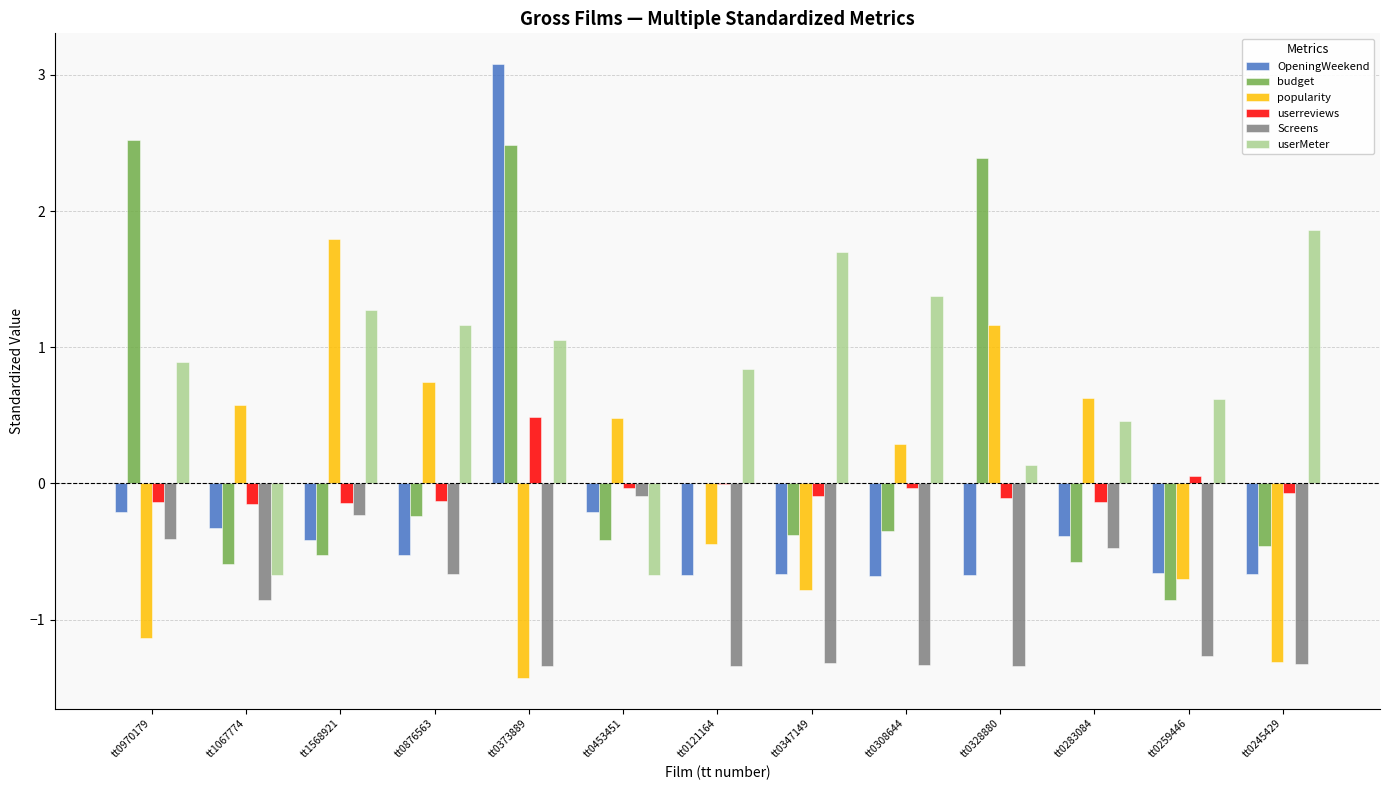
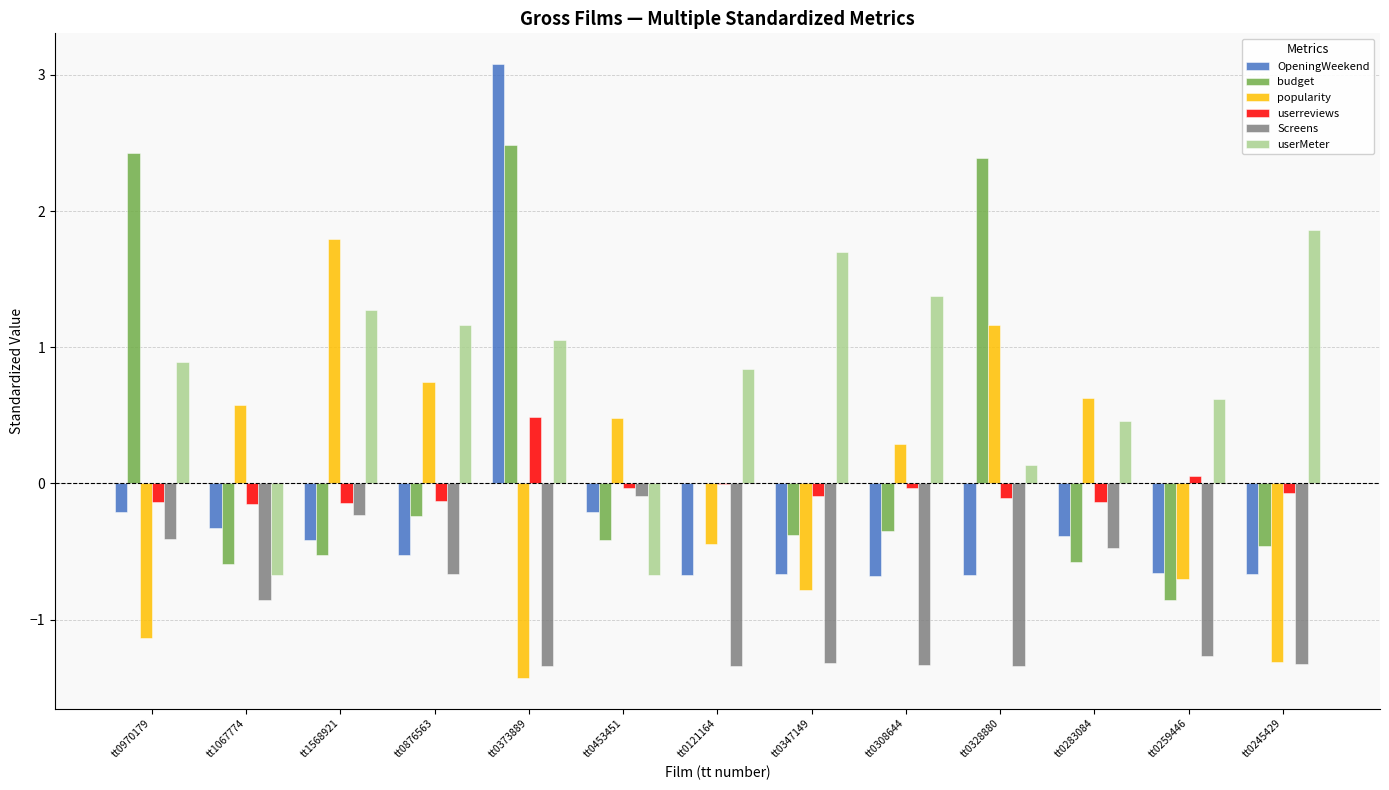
  {
    "OpeningWeekend": {
      "tt0970179": -0.21,
      "tt1067774": -0.33,
      "tt1568921": -0.42,
      "tt0876563": -0.52,
      "tt0373889": 3.08,
      "tt0453451": -0.21,
      "tt0121164": -0.67,
      "tt0347149": -0.67,
      "tt0308644": -0.68,
      "tt0328880": -0.67,
      "tt0283084": -0.38,
      "tt0259446": -0.66,
      "tt0245429": -0.66
    },
    "budget": {
-     "tt0970179": 2.52,
+     "tt0970179": 2.43,
      "tt1067774": -0.59,
      "tt1568921": -0.53,
      "tt0876563": -0.24,
      "tt0373889": 2.48,
      "tt0453451": -0.41,
      "tt0347149": -0.37,
      "tt0308644": -0.35,
      "tt0328880": 2.39,
      "tt0283084": -0.58,
      "tt0259446": -0.85,
      "tt0245429": -0.46
    },
    "popularity": {
      "tt0970179": -1.13,
      "tt1067774": 0.58,
      "tt1568921": 1.80,
      "tt0876563": 0.74,
      "tt0373889": -1.43,
      "tt0453451": 0.48,
      "tt0121164": -0.45,
      "tt0347149": -0.78,
      "tt0308644": 0.29,
      "tt0328880": 1.16,
      "tt0283084": 0.63,
      "tt0259446": -0.70,
      "tt0245429": -1.31
    },
    "userreviews": {
      "tt0970179": -0.14,
      "tt1067774": -0.15,
      "tt1568921": -0.14,
      "tt0876563": -0.13,
      "tt0373889": 0.49,
      "tt0453451": -0.04,
      "tt0347149": -0.09,
      "tt0308644": -0.03,
      "tt0328880": -0.11,
      "tt0283084": -0.14,
      "tt0259446": 0.05,
      "tt0245429": -0.07
    },
    "Screens": {
      "tt0970179": -0.41,
      "tt1067774": -0.85,
      "tt1568921": -0.23,
      "tt0876563": -0.66,
      "tt0373889": -1.34,
      "tt0453451": -0.09,
      "tt0121164": -1.34,
      "tt0347149": -1.32,
      "tt0308644": -1.34,
      "tt0328880": -1.34,
      "tt0283084": -0.48,
      "tt0259446": -1.26,
      "tt0245429": -1.32
    },
    "userMeter": {
      "tt0970179": 0.89,
      "tt1067774": -0.67,
      "tt1568921": 1.27,
      "tt0876563": 1.16,
      "tt0373889": 1.05,
      "tt0453451": -0.67,
      "tt0121164": 0.84,
      "tt0347149": 1.70,
      "tt0308644": 1.38,
      "tt0328880": 0.14,
      "tt0283084": 0.46,
      "tt0259446": 0.62,
      "tt0245429": 1.86
    }
  }
